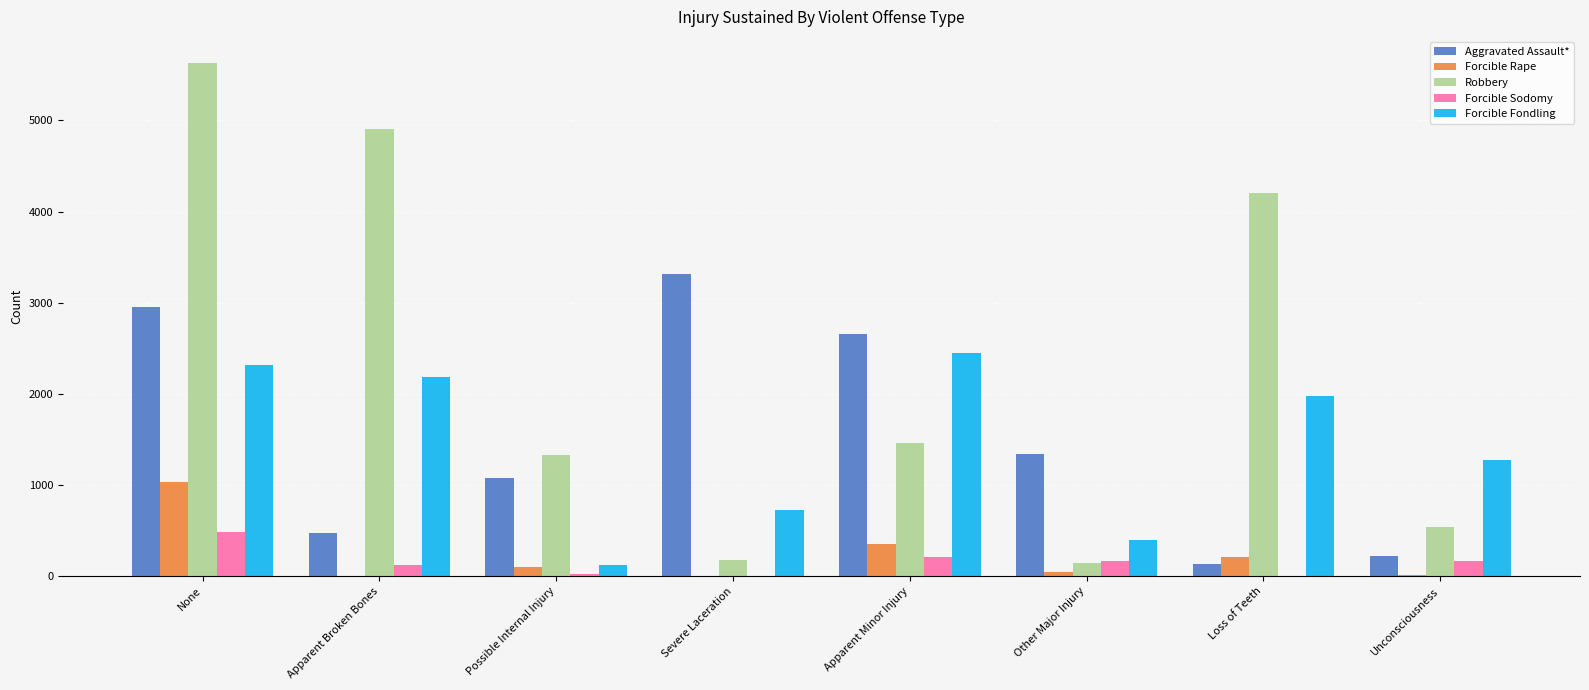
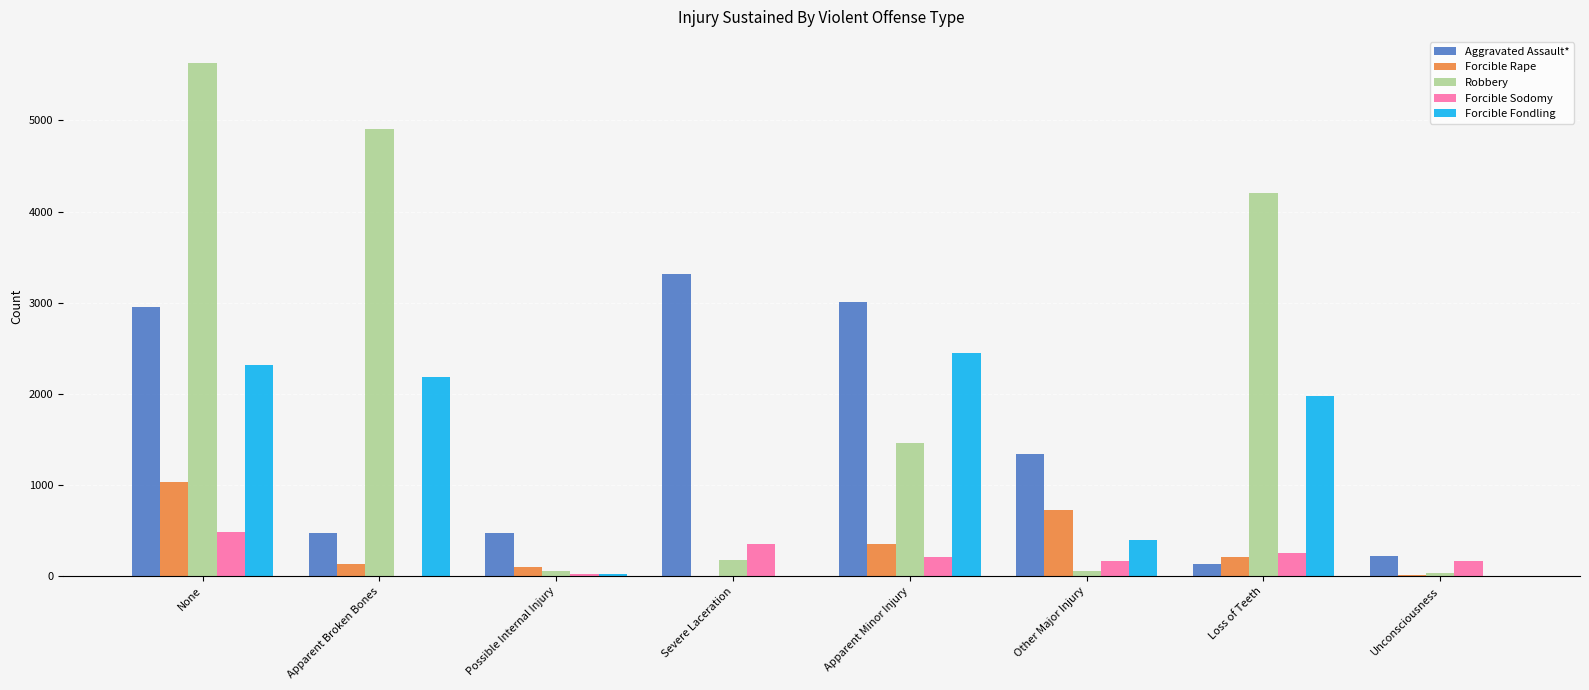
  {
    "Aggravated Assault*": {
      "None": 3000,
      "Apparent Broken Bones": 500,
-     "Possible Internal Injury": 1100,
+     "Possible Internal Injury": 500,
      "Severe Laceration": 3300,
-     "Apparent Minor Injury": 2700,
+     "Apparent Minor Injury": 3000,
      "Other Major Injury": 1300,
      "Loss of Teeth": 100,
      "Unconsciousness": 200
    },
    "Forcible Rape": {
      "None": 1000,
-     "Apparent Broken Bones": 0,
+     "Apparent Broken Bones": 100,
      "Possible Internal Injury": 100,
      "Apparent Minor Injury": 300,
-     "Other Major Injury": 100,
+     "Other Major Injury": 700,
      "Loss of Teeth": 200
    },
    "Robbery": {
      "None": 5600,
      "Apparent Broken Bones": 4900,
-     "Possible Internal Injury": 1300,
+     "Possible Internal Injury": 100,
      "Severe Laceration": 200,
      "Apparent Minor Injury": 1500,
-     "Other Major Injury": 150,
+     "Other Major Injury": 60,
      "Loss of Teeth": 4200,
-     "Unconsciousness": 500
+     "Unconsciousness": 0
    },
    "Forcible Sodomy": {
      "None": 500,
-     "Apparent Broken Bones": 100,
+     "Apparent Broken Bones": 0,
      "Possible Internal Injury": 0,
-     "Severe Laceration": 0,
+     "Severe Laceration": 400,
      "Apparent Minor Injury": 200,
      "Other Major Injury": 200,
-     "Loss of Teeth": 0,
+     "Loss of Teeth": 300,
      "Unconsciousness": 200
    },
    "Forcible Fondling": {
      "None": 2300,
      "Apparent Broken Bones": 2200,
-     "Possible Internal Injury": 100,
-     "Severe Laceration": 700,
+     "Possible Internal Injury": 0,
+     "Severe Laceration": 0,
      "Apparent Minor Injury": 2500,
      "Other Major Injury": 400,
      "Loss of Teeth": 2000,
-     "Unconsciousness": 1300
+     "Unconsciousness": 0
    }
  }
